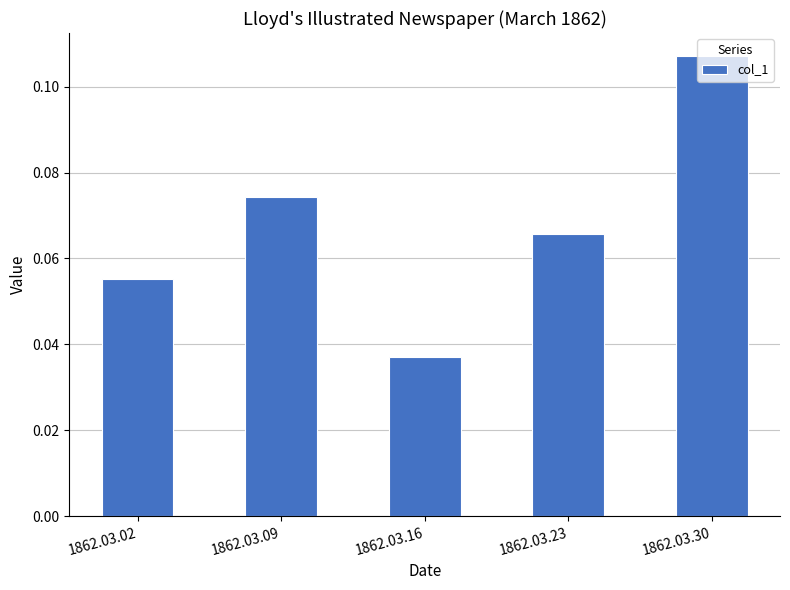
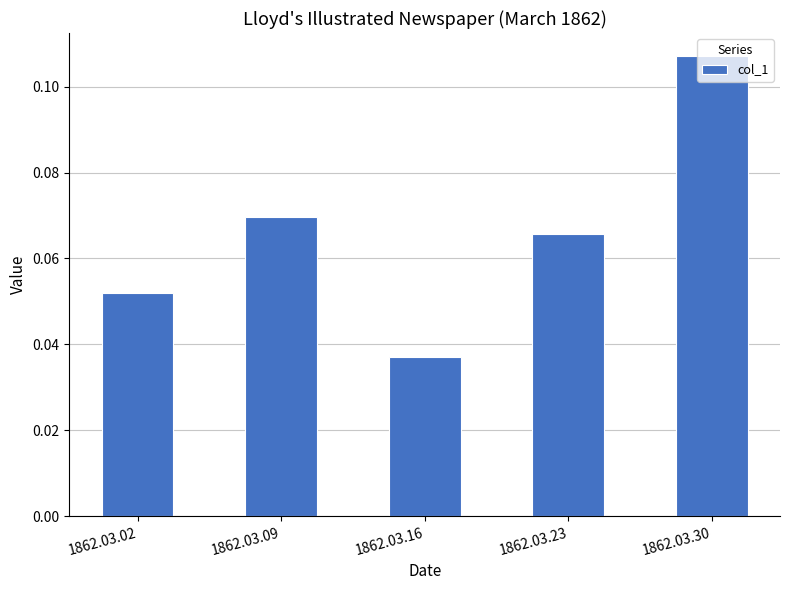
  {
-   "1862.03.02": 0.055,
-   "1862.03.09": 0.074,
+   "1862.03.02": 0.052,
+   "1862.03.09": 0.070,
    "1862.03.16": 0.037,
    "1862.03.23": 0.066
  }
